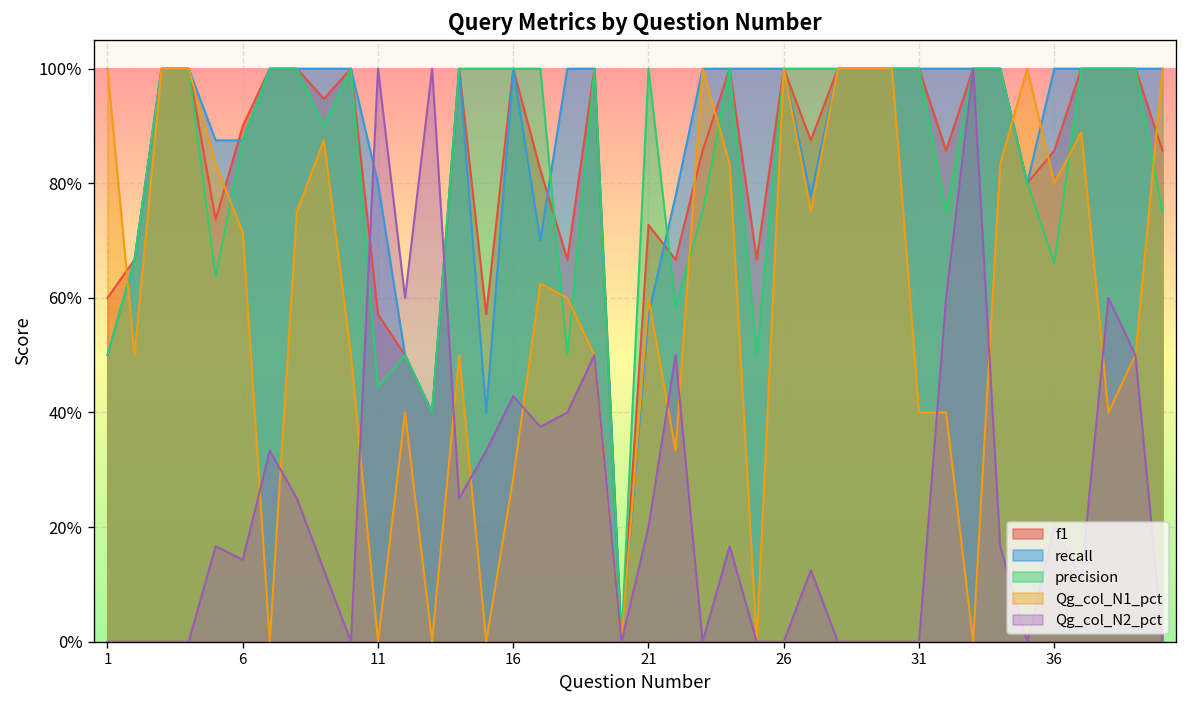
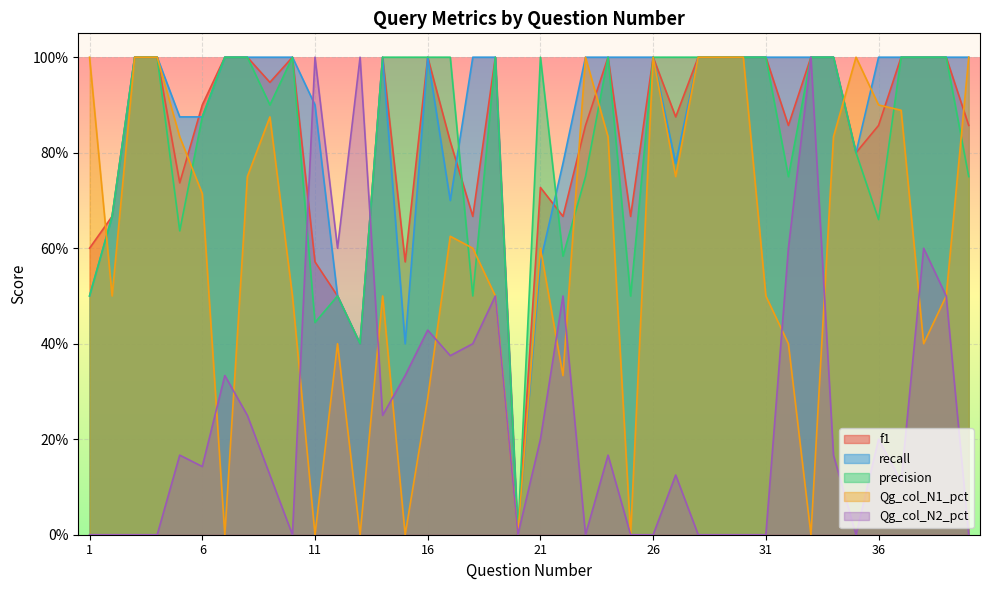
  {
    "f1": {
      "1": "60%",
      "6": "90%",
      "11": "57%",
      "21": "73%",
      "36": "86%"
    },
    "recall": {
-     "11": "80%",
+     "11": "90%",
      "21": "57%",
      "36": "100%"
    },
    "precision": {
      "11": "44%",
      "21": "100%",
      "36": "66%"
    },
    "Qg_col_N1_pct": {
      "1": "100%",
      "6": "71%",
      "11": "0%",
      "16": "29%",
      "21": "60%",
-     "31": "40%",
-     "36": "80%"
+     "31": "50%",
+     "36": "90%"
    },
    "Qg_col_N2_pct": {
      "1": "0%",
      "6": "14%",
      "11": "100%",
      "16": "43%",
      "21": "20%",
      "26": "0%",
      "31": "0%"
    }
  }
